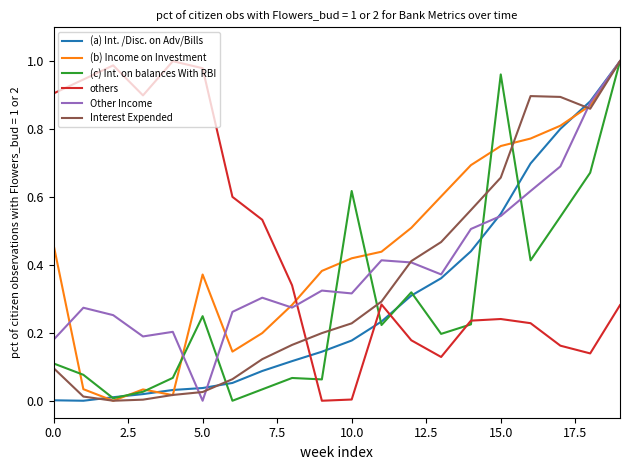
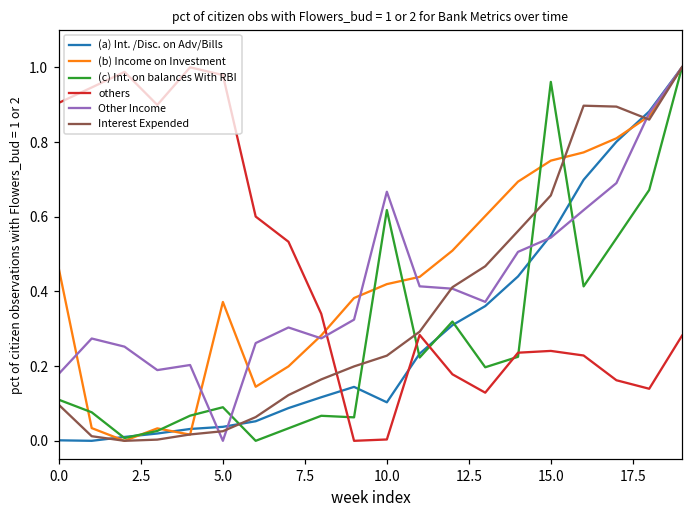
  {
    "(a) Int. /Disc. on Adv/Bills": {
      "0.0": 0.00,
      "5.0": 0.04,
-     "10.0": 0.18
+     "10.0": 0.10
    },
    "(b) Income on Investment": {
      "0.0": 0.46,
      "5.0": 0.37,
      "10.0": 0.42,
      "15.0": 0.75
    },
    "(c) Int. on balances With RBI": {
      "0.0": 0.11,
-     "5.0": 0.25,
+     "5.0": 0.09,
      "10.0": 0.62,
      "15.0": 0.96
    },
    "others": {
      "0.0": 0.90,
      "10.0": 0.00,
      "15.0": 0.24
    },
    "Other Income": {
      "0.0": 0.18,
      "5.0": 0.00,
-     "10.0": 0.32
+     "10.0": 0.67
    },
    "Interest Expended": {
      "0.0": 0.10,
      "5.0": 0.03,
      "10.0": 0.23,
      "15.0": 0.66
    }
  }
